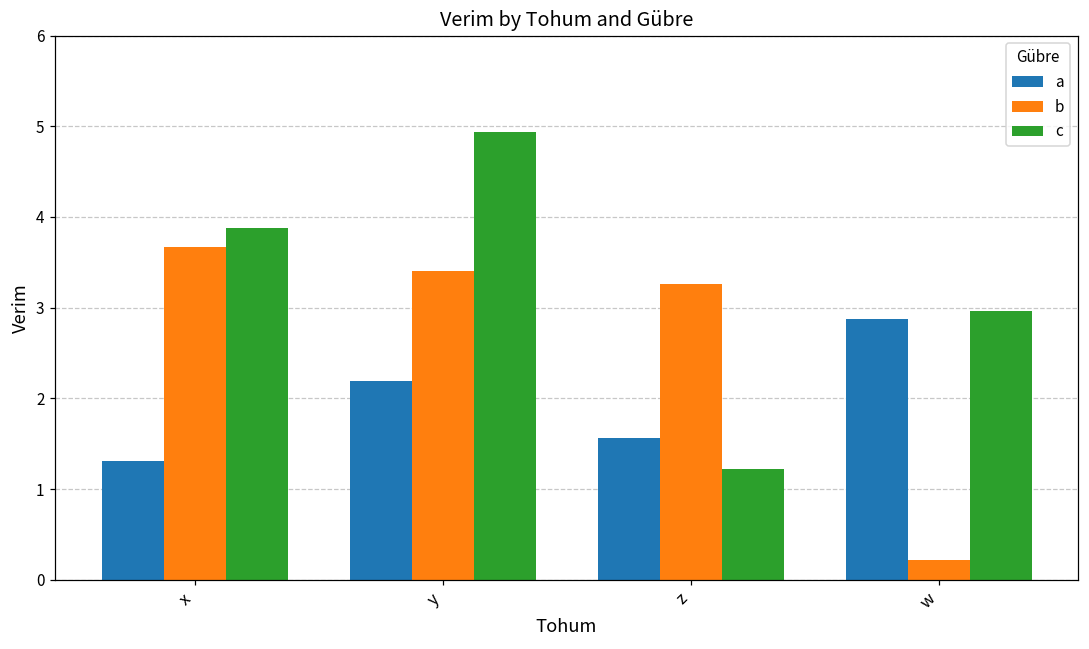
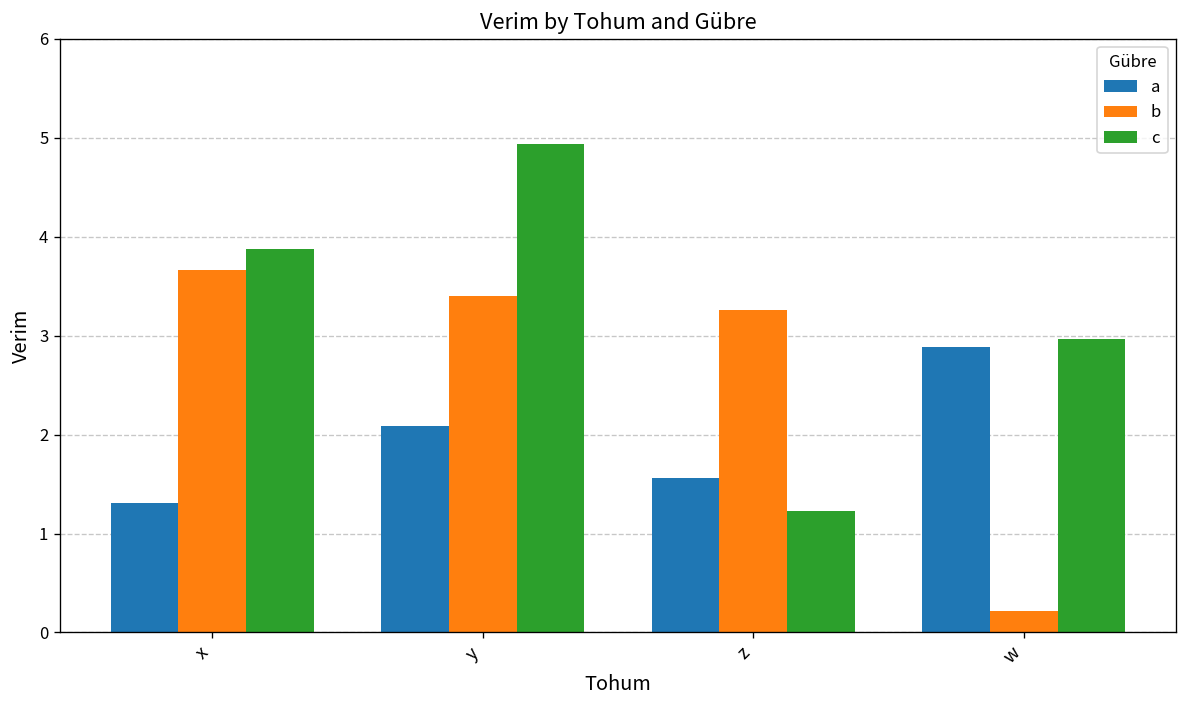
  {
    "a": {
      "x": 1.3,
-     "y": 2.2,
+     "y": 2.1,
      "z": 1.6,
      "w": 2.9
    },
    "b": {
      "x": 3.7,
      "y": 3.4,
      "z": 3.3,
      "w": 0.2
    },
    "c": {
      "x": 3.9,
      "y": 4.9,
      "z": 1.2,
      "w": 3.0
    }
  }
